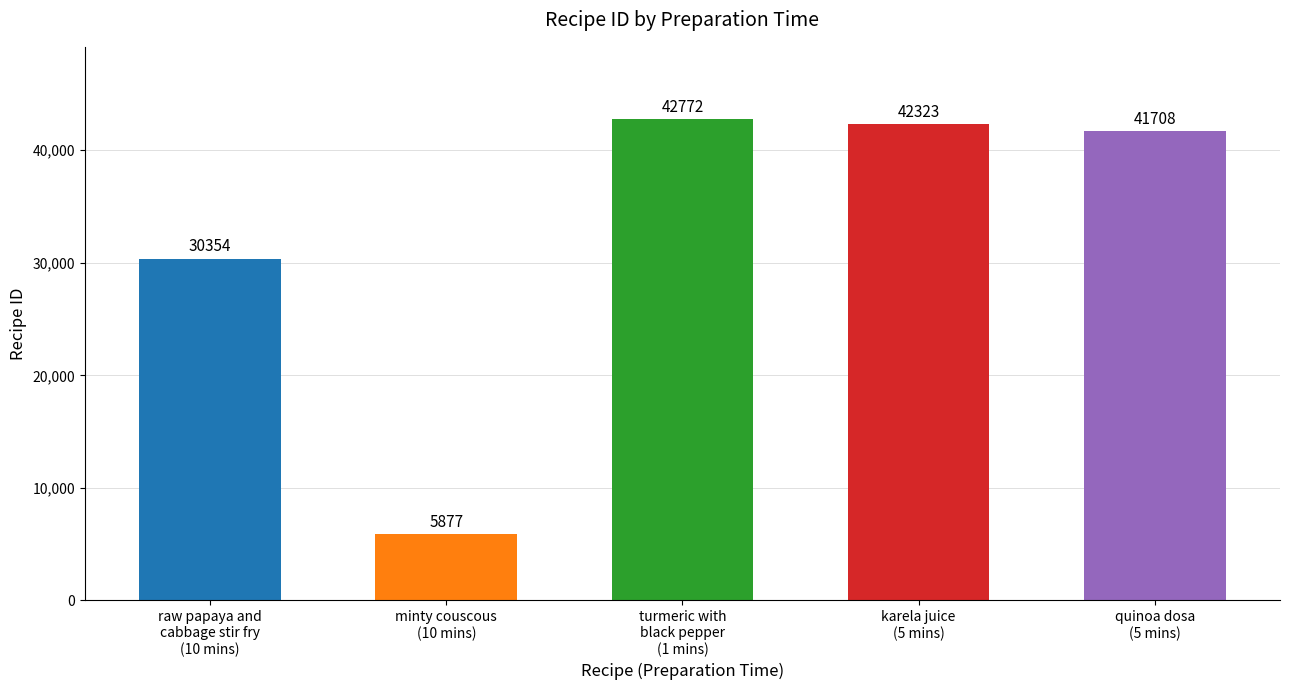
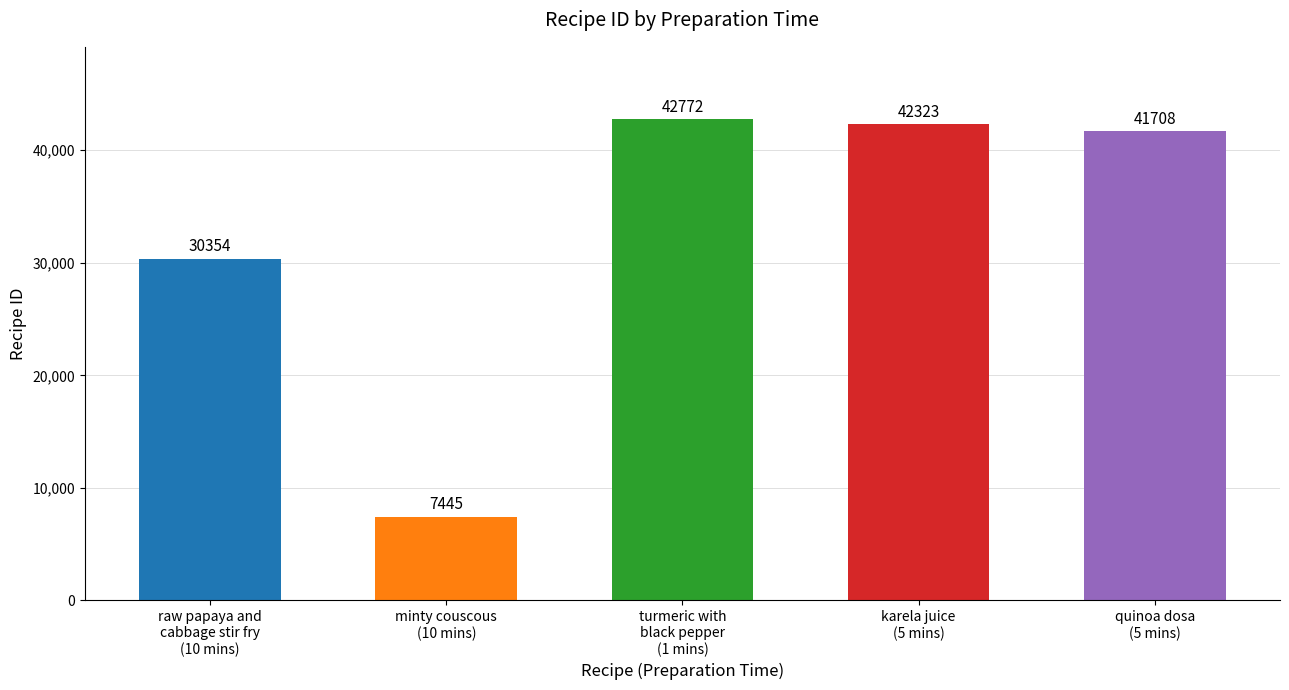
  {
    "raw papaya and cabbage stir fry (10 mins)": 30354,
-   "minty couscous (10 mins)": 5877,
+   "minty couscous (10 mins)": 7445,
    "turmeric with black pepper (1 mins)": 42772,
    "karela juice (5 mins)": 42323,
    "quinoa dosa (5 mins)": 41708
  }
